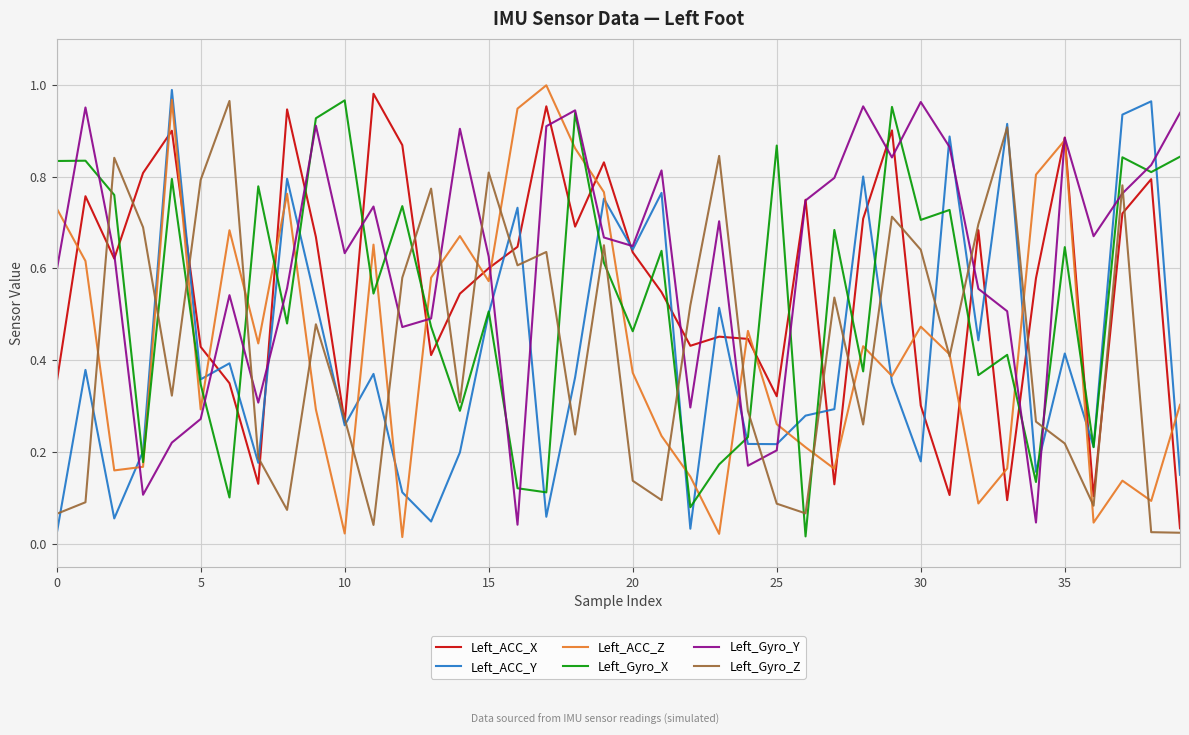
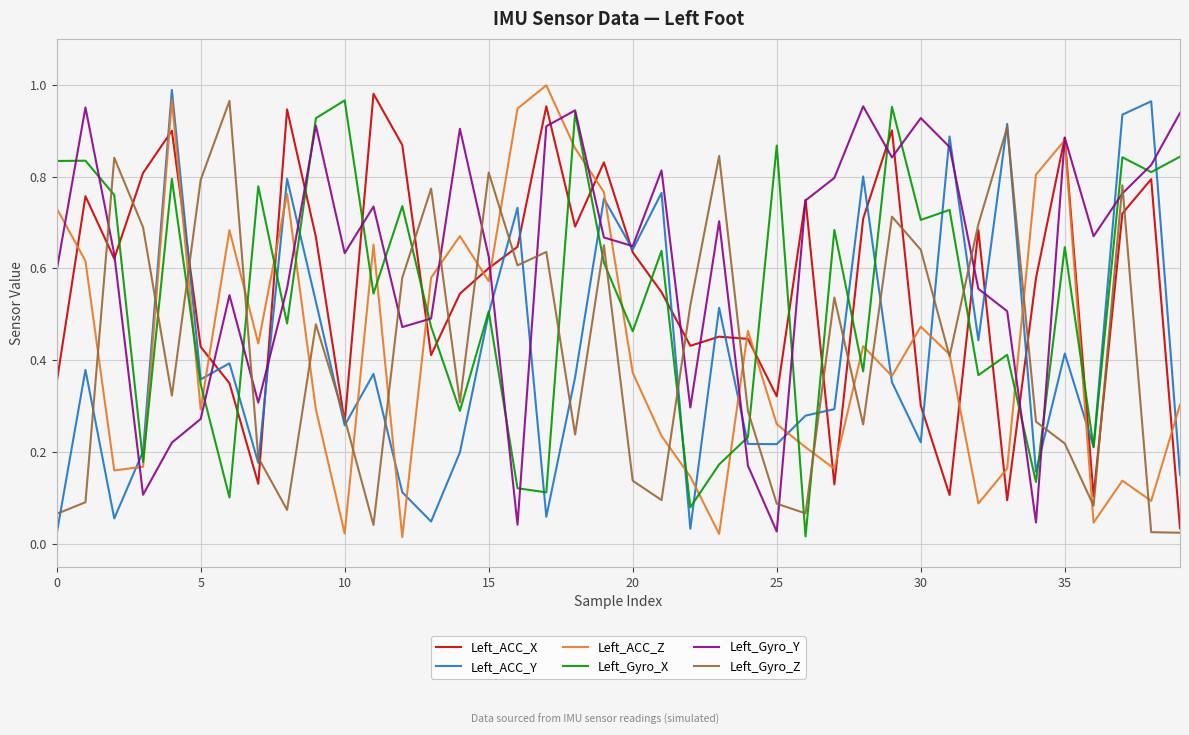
  {
    "Left_ACC_X": {
      "0": 0.35,
      "5": 0.43,
      "10": 0.26,
      "15": 0.60,
      "20": 0.63,
      "25": 0.32,
      "30": 0.30
    },
    "Left_ACC_Y": {
      "0": 0.02,
      "5": 0.36,
      "10": 0.26,
      "20": 0.64,
      "25": 0.22,
-     "30": 0.18,
+     "30": 0.22,
      "35": 0.41
    },
    "Left_ACC_Z": {
      "0": 0.73,
      "5": 0.29,
      "10": 0.02,
      "15": 0.57,
      "20": 0.37,
      "25": 0.26,
      "30": 0.47
    },
    "Left_Gyro_X": {
      "0": 0.83,
      "5": 0.35,
      "10": 0.97,
      "20": 0.46,
      "25": 0.87,
      "30": 0.71,
      "35": 0.65
    },
    "Left_Gyro_Y": {
      "0": 0.59,
      "5": 0.27,
      "10": 0.63,
      "15": 0.63,
      "20": 0.65,
-     "25": 0.20,
-     "30": 0.96
+     "25": 0.03,
+     "30": 0.93
    },
    "Left_Gyro_Z": {
      "0": 0.07,
      "5": 0.79,
      "10": 0.27,
      "15": 0.81,
      "20": 0.14,
      "25": 0.09,
      "30": 0.64,
      "35": 0.22
    }
  }
